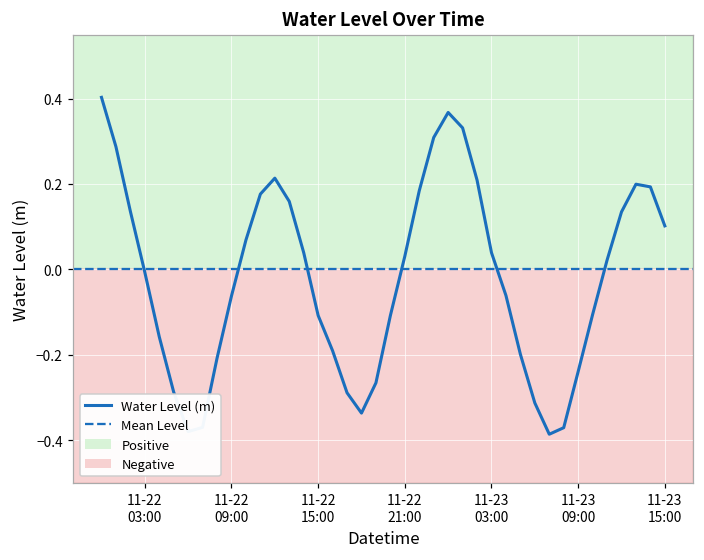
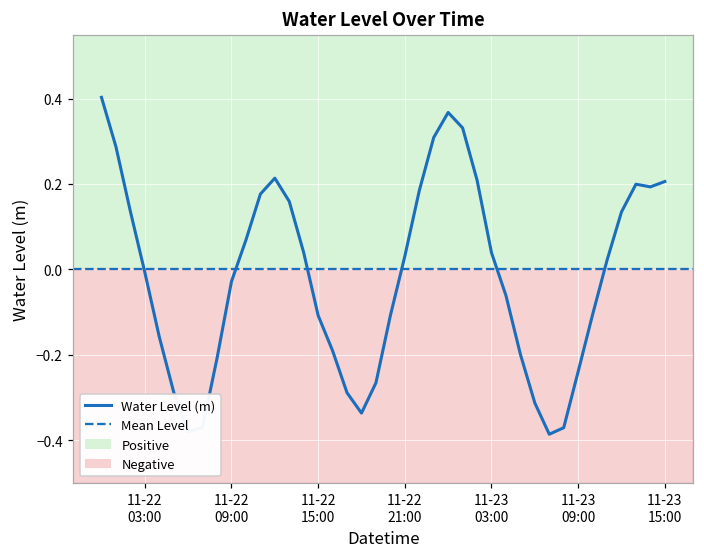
  {
    "11-22 03:00": -0.01,
-   "11-22 09:00": -0.06,
+   "11-22 09:00": -0.03,
    "11-22 15:00": -0.11,
    "11-22 21:00": 0.03,
    "11-23 03:00": 0.04,
    "11-23 09:00": -0.24,
-   "11-23 15:00": 0.10
+   "11-23 15:00": 0.21
  }
